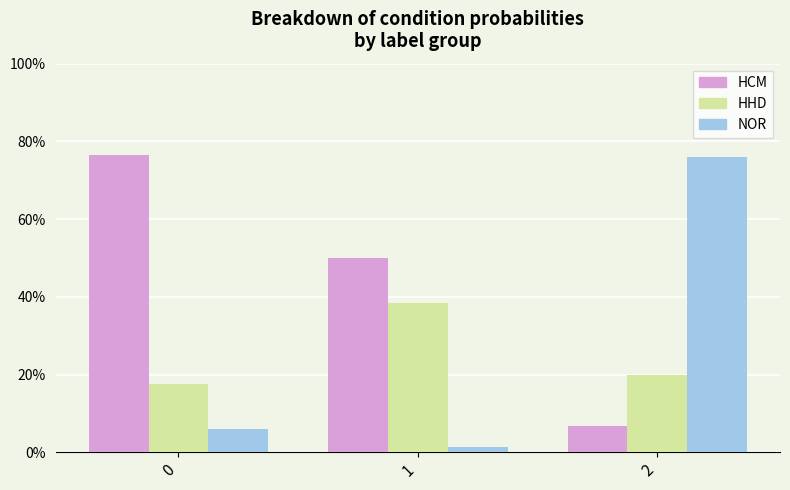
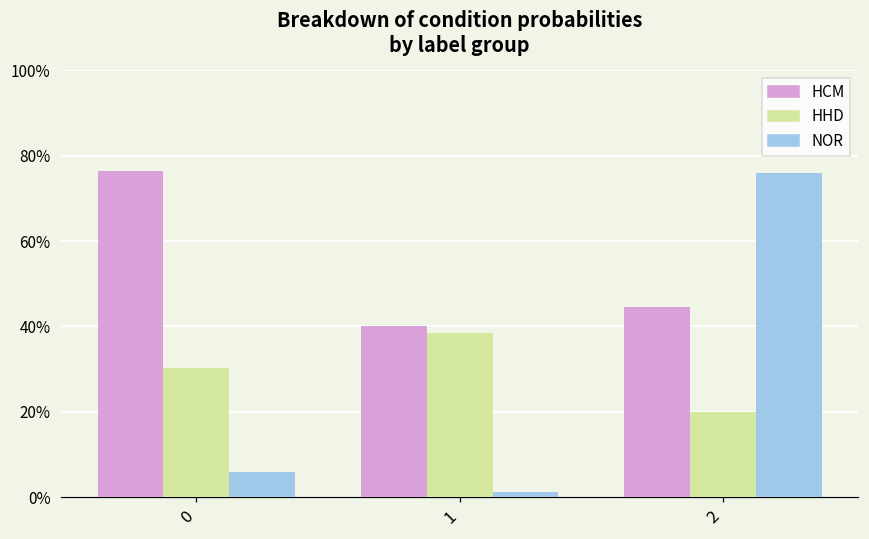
  {
    "HCM": {
      "0": "76%",
-     "1": "50%",
-     "2": "7%"
+     "1": "40%",
+     "2": "44%"
    },
    "HHD": {
-     "0": "18%",
+     "0": "30%",
      "1": "38%",
      "2": "20%"
    },
    "NOR": {
      "0": "6%",
      "1": "1%",
      "2": "76%"
    }
  }
